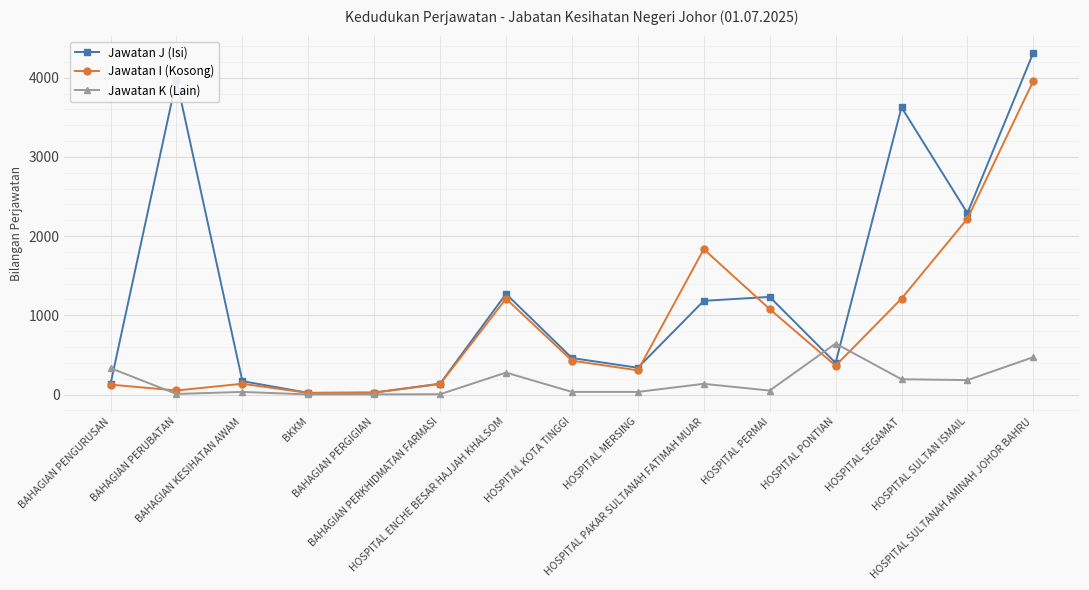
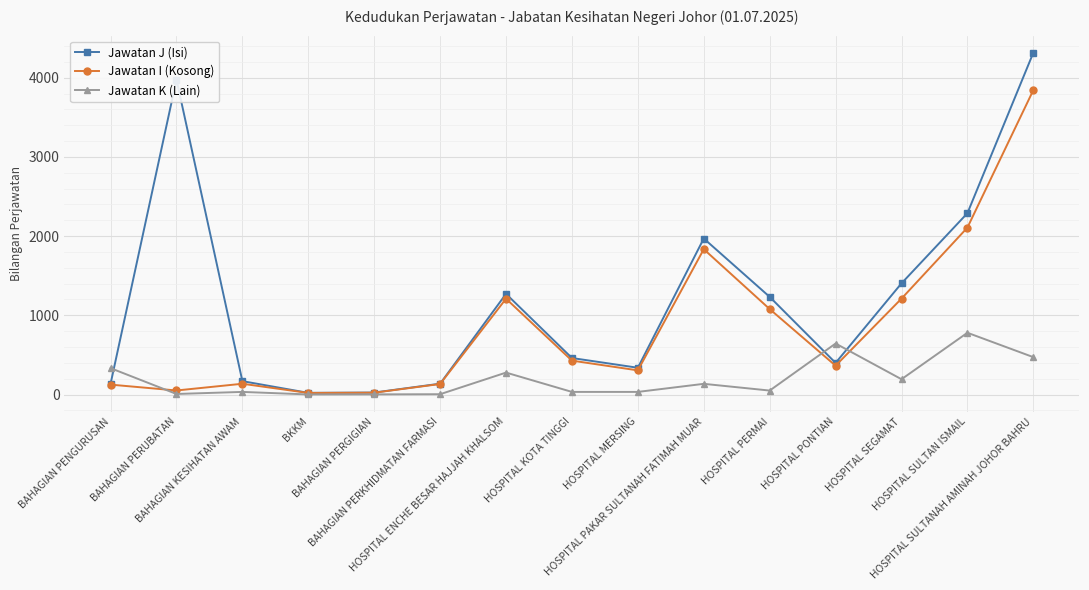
  {
    "Jawatan J (Isi)": {
      "BAHAGIAN KESIHATAN AWAM": 200,
      "HOSPITAL ENCHE BESAR HAJJAH KHALSOM": 1300,
      "HOSPITAL KOTA TINGGI": 500,
      "HOSPITAL MERSING": 300,
-     "HOSPITAL PAKAR SULTANAH FATIMAH MUAR": 1200,
+     "HOSPITAL PAKAR SULTANAH FATIMAH MUAR": 2000,
      "HOSPITAL PERMAI": 1200,
      "HOSPITAL PONTIAN": 400,
-     "HOSPITAL SEGAMAT": 3600,
+     "HOSPITAL SEGAMAT": 1400,
      "HOSPITAL SULTAN ISMAIL": 2300,
      "HOSPITAL SULTANAH AMINAH JOHOR BAHRU": 4300
    },
    "Jawatan I (Kosong)": {
      "BAHAGIAN PERUBATAN": 100,
      "BAHAGIAN KESIHATAN AWAM": 100,
      "HOSPITAL ENCHE BESAR HAJJAH KHALSOM": 1200,
      "HOSPITAL KOTA TINGGI": 400,
      "HOSPITAL MERSING": 300,
      "HOSPITAL PAKAR SULTANAH FATIMAH MUAR": 1800,
      "HOSPITAL PERMAI": 1100,
      "HOSPITAL PONTIAN": 400,
      "HOSPITAL SEGAMAT": 1200,
-     "HOSPITAL SULTAN ISMAIL": 2200,
-     "HOSPITAL SULTANAH AMINAH JOHOR BAHRU": 4000
+     "HOSPITAL SULTAN ISMAIL": 2100,
+     "HOSPITAL SULTANAH AMINAH JOHOR BAHRU": 3800
    },
    "Jawatan K (Lain)": {
      "BAHAGIAN PENGURUSAN": 300,
      "BAHAGIAN PERUBATAN": 0,
      "BAHAGIAN KESIHATAN AWAM": 0,
      "BAHAGIAN PERKHIDMATAN FARMASI": 0,
      "HOSPITAL ENCHE BESAR HAJJAH KHALSOM": 300,
      "HOSPITAL KOTA TINGGI": 0,
      "HOSPITAL MERSING": 0,
      "HOSPITAL PAKAR SULTANAH FATIMAH MUAR": 100,
      "HOSPITAL PERMAI": 100,
      "HOSPITAL PONTIAN": 600,
      "HOSPITAL SEGAMAT": 200,
-     "HOSPITAL SULTAN ISMAIL": 200,
+     "HOSPITAL SULTAN ISMAIL": 800,
      "HOSPITAL SULTANAH AMINAH JOHOR BAHRU": 500
    }
  }
